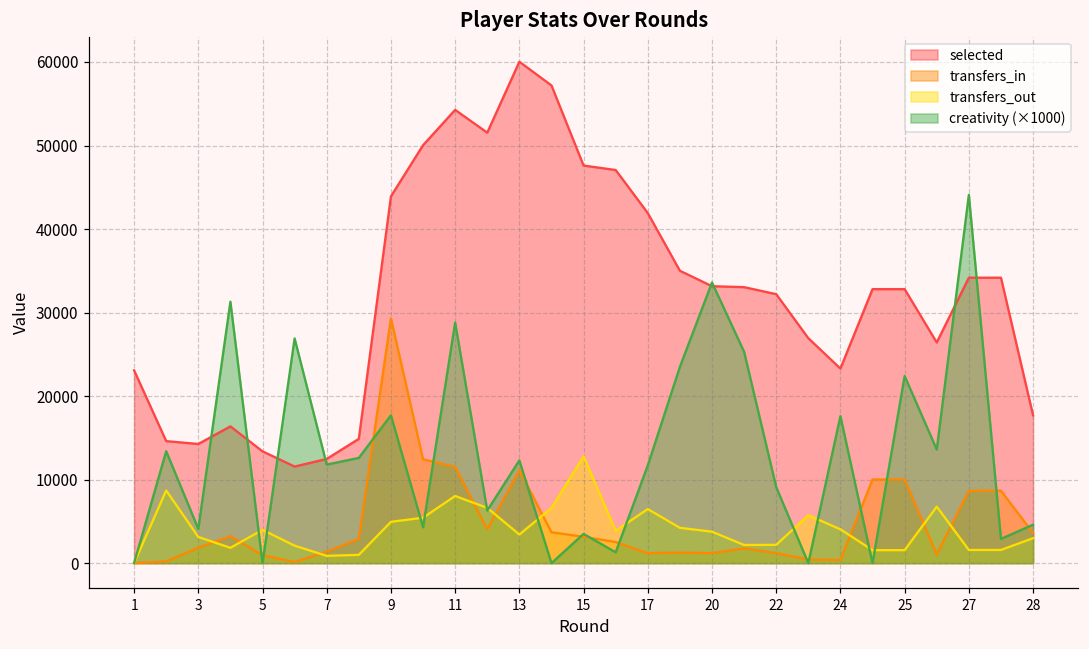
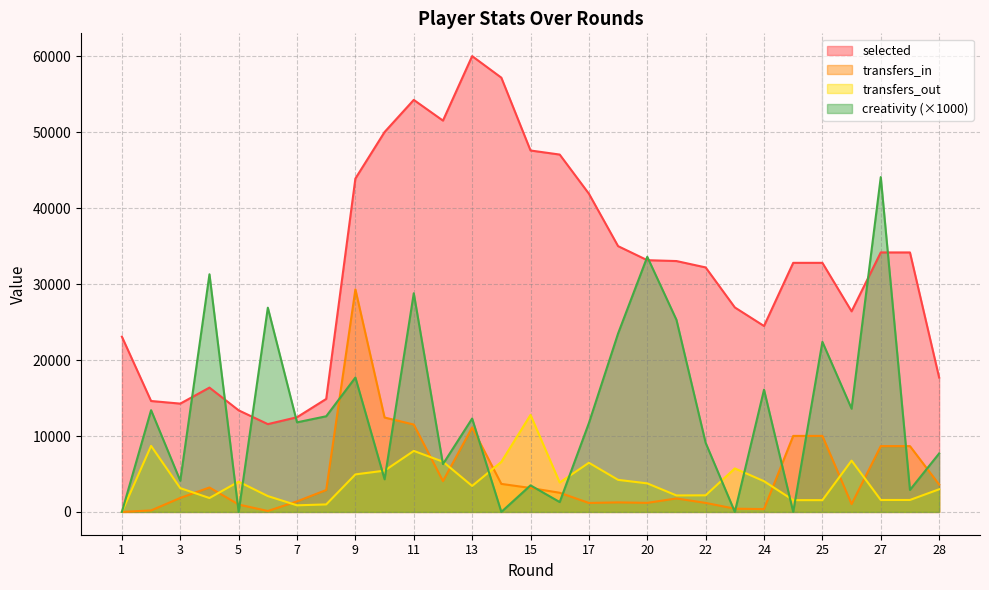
  {
    "selected": {
      "20": 33000,
      "22": 32000,
-     "24": 23000,
+     "24": 24000,
      "28": 18000
    },
    "creativity (×1000)": {
      "20": 34000,
      "22": 9000,
-     "24": 18000,
-     "28": 5000
+     "24": 16000,
+     "28": 8000
    }
  }
